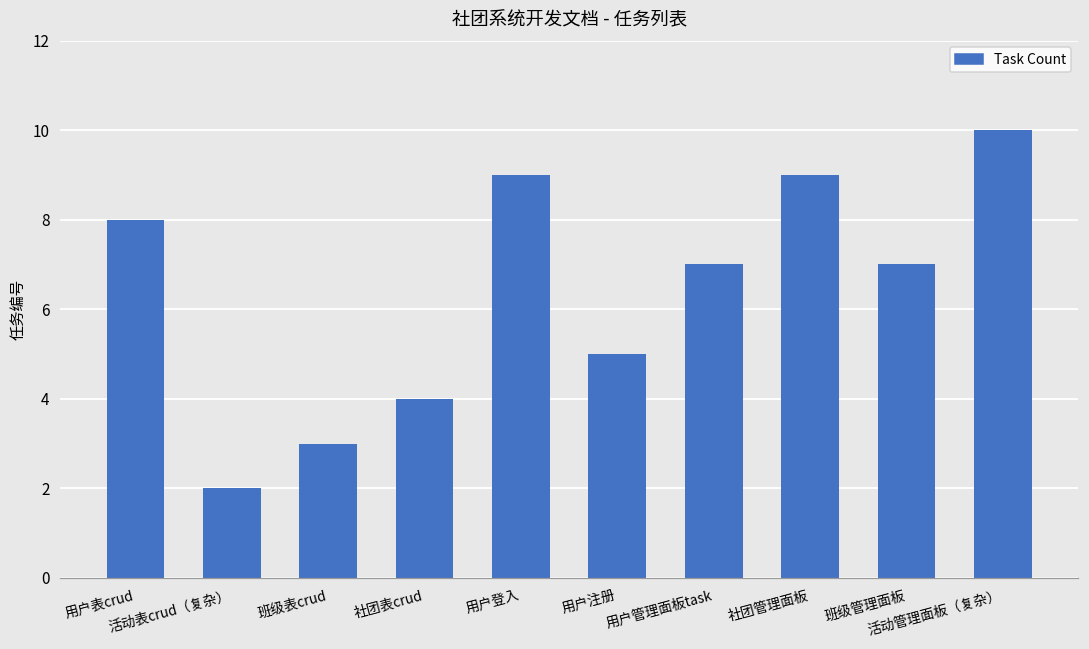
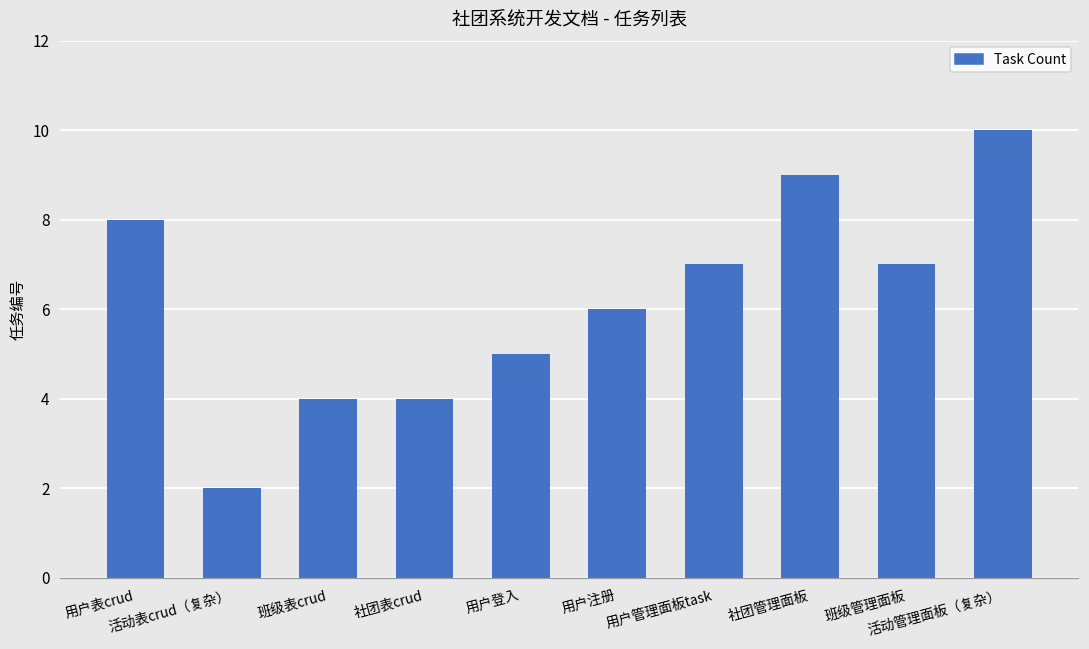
  {
    "用户表crud": 8,
    "活动表crud（复杂）": 2,
-   "班级表crud": 3,
+   "班级表crud": 4,
    "社团表crud": 4,
-   "用户登入": 9,
-   "用户注册": 5,
+   "用户登入": 5,
+   "用户注册": 6,
    "用户管理面板task": 7,
    "社团管理面板": 9,
    "班级管理面板": 7,
    "活动管理面板（复杂）": 10
  }
